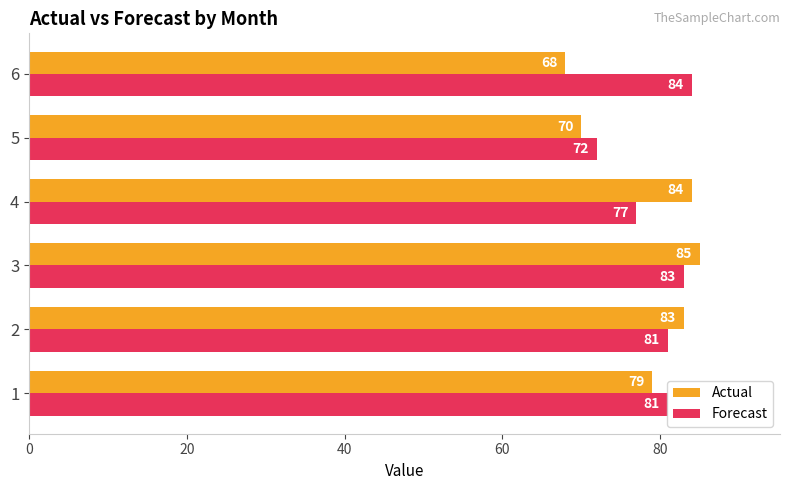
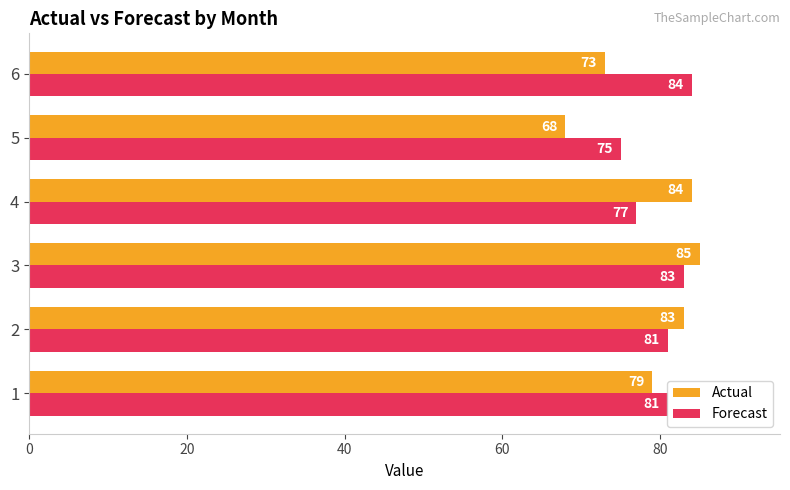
  {
    "Actual": {
-     "6": 68,
-     "5": 70,
+     "6": 73,
+     "5": 68,
      "4": 84,
      "3": 85,
      "2": 83,
      "1": 79
    },
    "Forecast": {
      "6": 84,
-     "5": 72,
+     "5": 75,
      "4": 77,
      "3": 83,
      "2": 81
    }
  }
